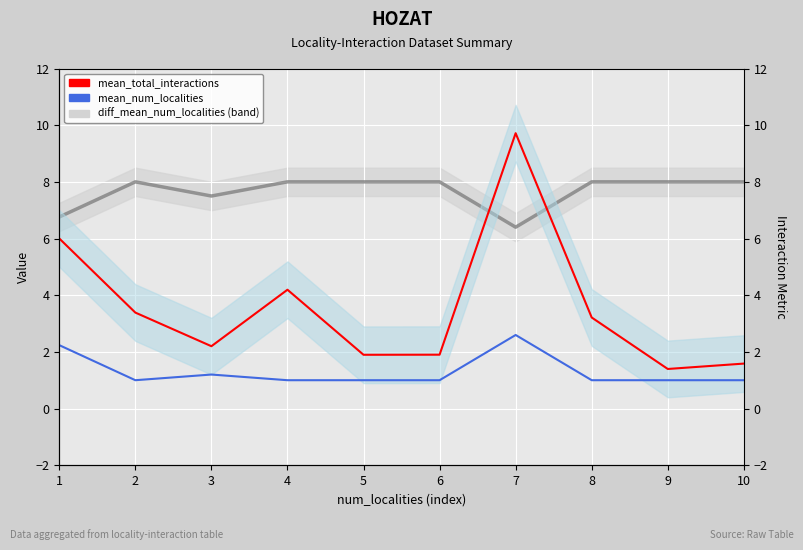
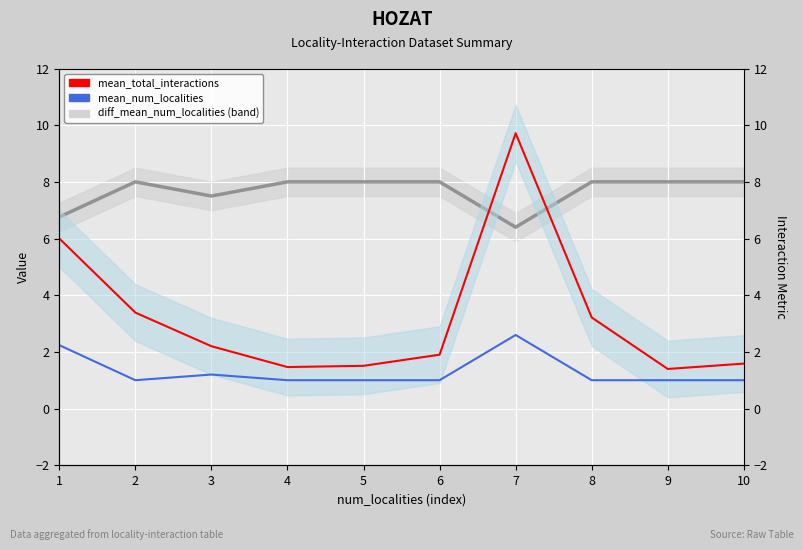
  {
    "mean_total_interactions": {
      "1": 6.0,
      "2": 3.4,
      "3": 2.2,
-     "4": 4.2,
-     "5": 1.9,
+     "4": 1.5,
+     "5": 1.5,
      "6": 1.9,
      "7": 9.7,
      "8": 3.2,
      "9": 1.4,
      "10": 1.6
    },
    "mean_num_localities": {
      "1": 2.2,
      "2": 1.0,
      "3": 1.2,
      "4": 1.0,
      "5": 1.0,
      "6": 1.0,
      "7": 2.6,
      "8": 1.0,
      "9": 1.0,
      "10": 1.0
    }
  }
